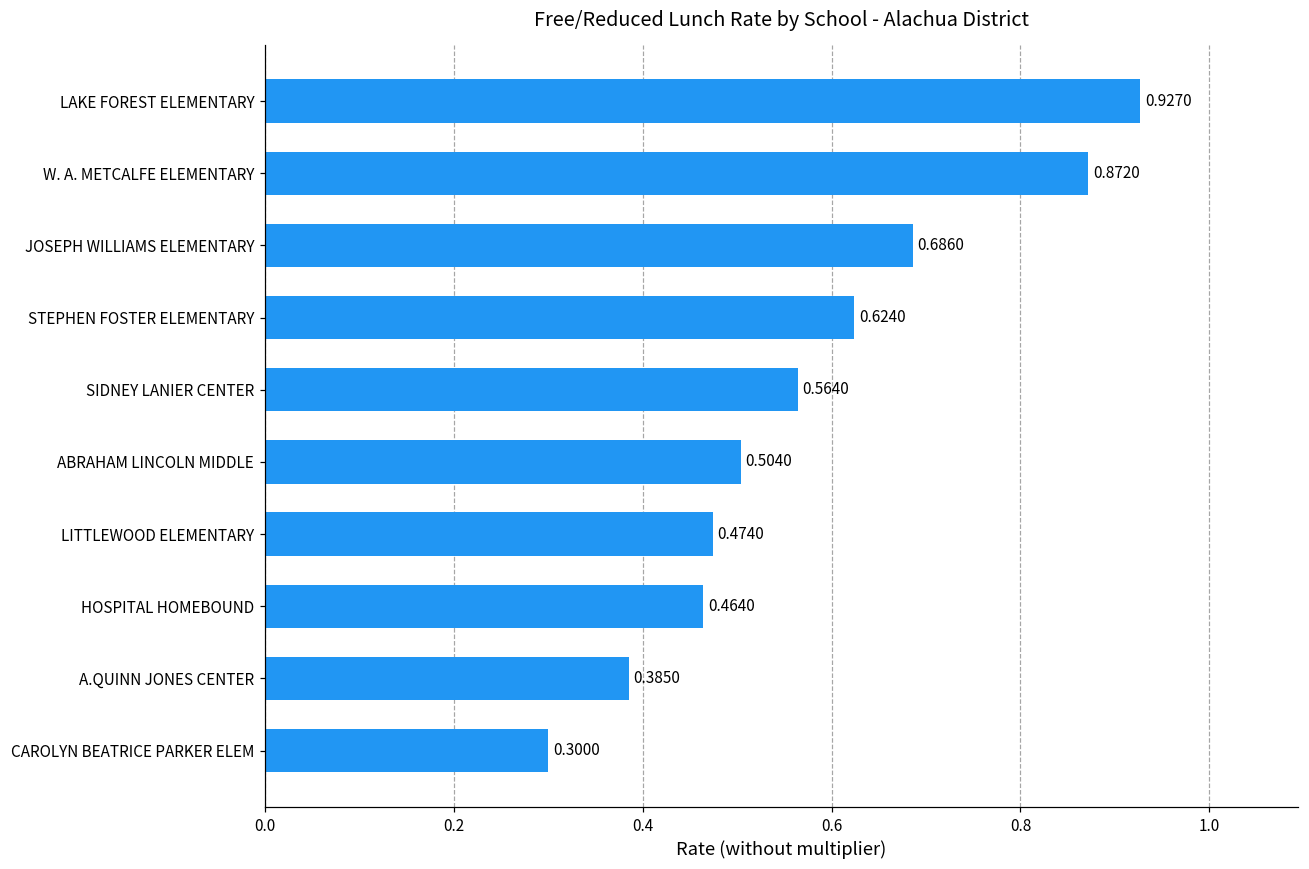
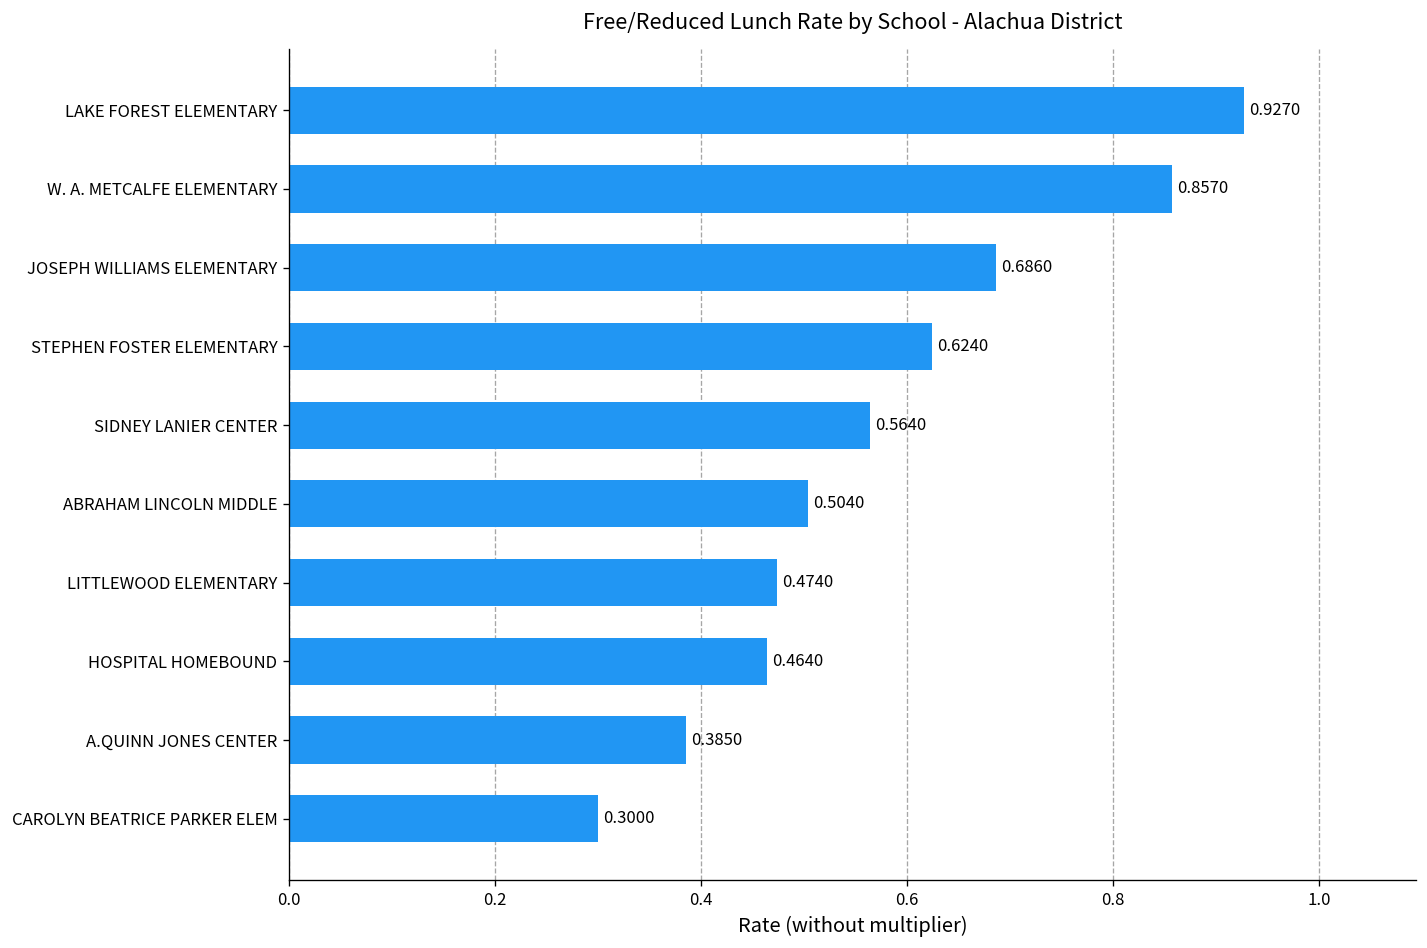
  {
    "LAKE FOREST ELEMENTARY": 0.9270,
-   "W. A. METCALFE ELEMENTARY": 0.8720,
+   "W. A. METCALFE ELEMENTARY": 0.8570,
    "JOSEPH WILLIAMS ELEMENTARY": 0.6860,
    "STEPHEN FOSTER ELEMENTARY": 0.6240,
    "SIDNEY LANIER CENTER": 0.5640,
    "ABRAHAM LINCOLN MIDDLE": 0.5040,
    "LITTLEWOOD ELEMENTARY": 0.4740,
    "HOSPITAL HOMEBOUND": 0.4640,
    "A.QUINN JONES CENTER": 0.3850,
    "CAROLYN BEATRICE PARKER ELEM": 0.3000
  }
